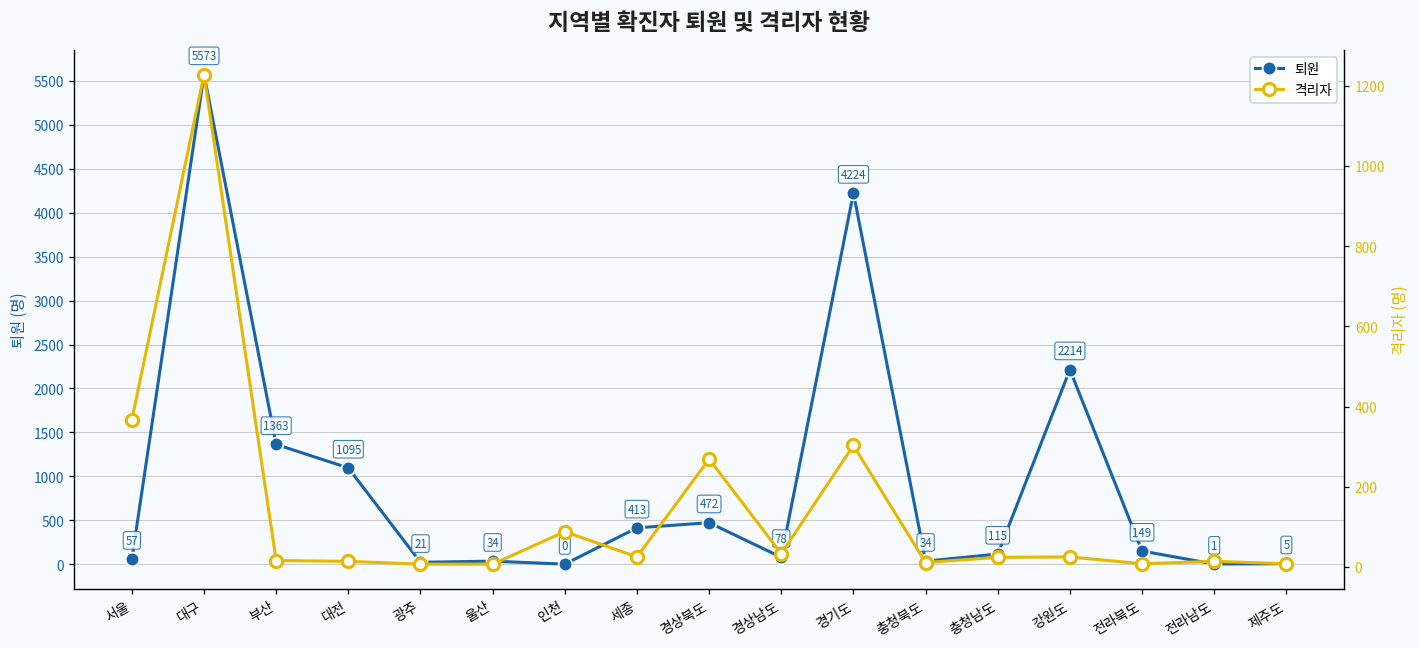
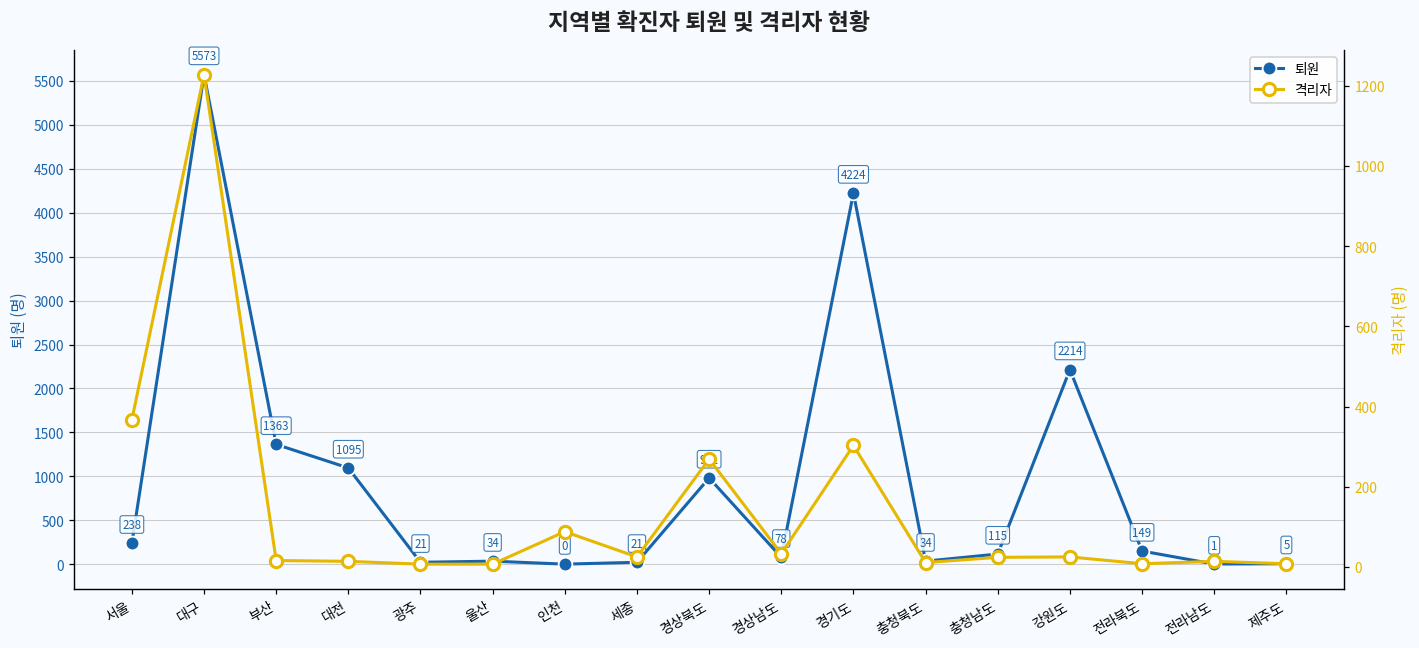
  {
    "퇴원": {
-     "서울": 57,
-     "세종": 413,
-     "경상북도": 472
+     "서울": 238,
+     "세종": 21,
+     "경상북도": 981
    }
  }
